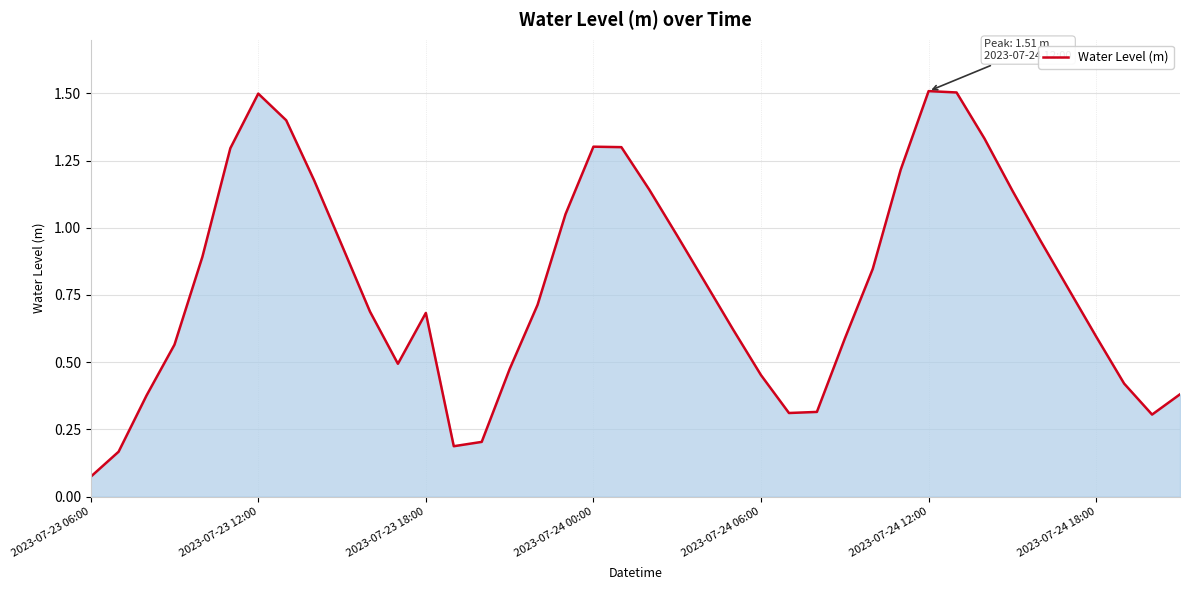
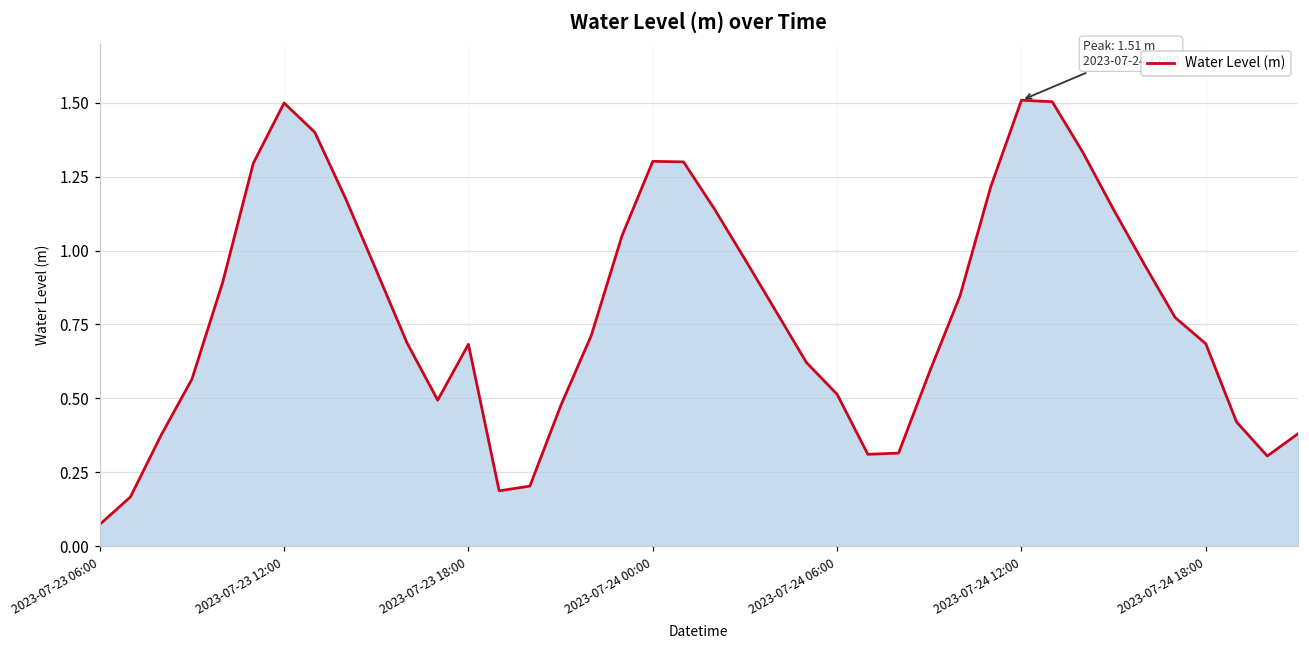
  {
    "2023-07-23 06:00": 0.07,
    "2023-07-23 12:00": 1.50,
    "2023-07-23 18:00": 0.68,
    "2023-07-24 00:00": 1.30,
-   "2023-07-24 06:00": 0.45,
+   "2023-07-24 06:00": 0.51,
    "2023-07-24 12:00": 1.51,
-   "2023-07-24 18:00": 0.59
+   "2023-07-24 18:00": 0.68
  }
